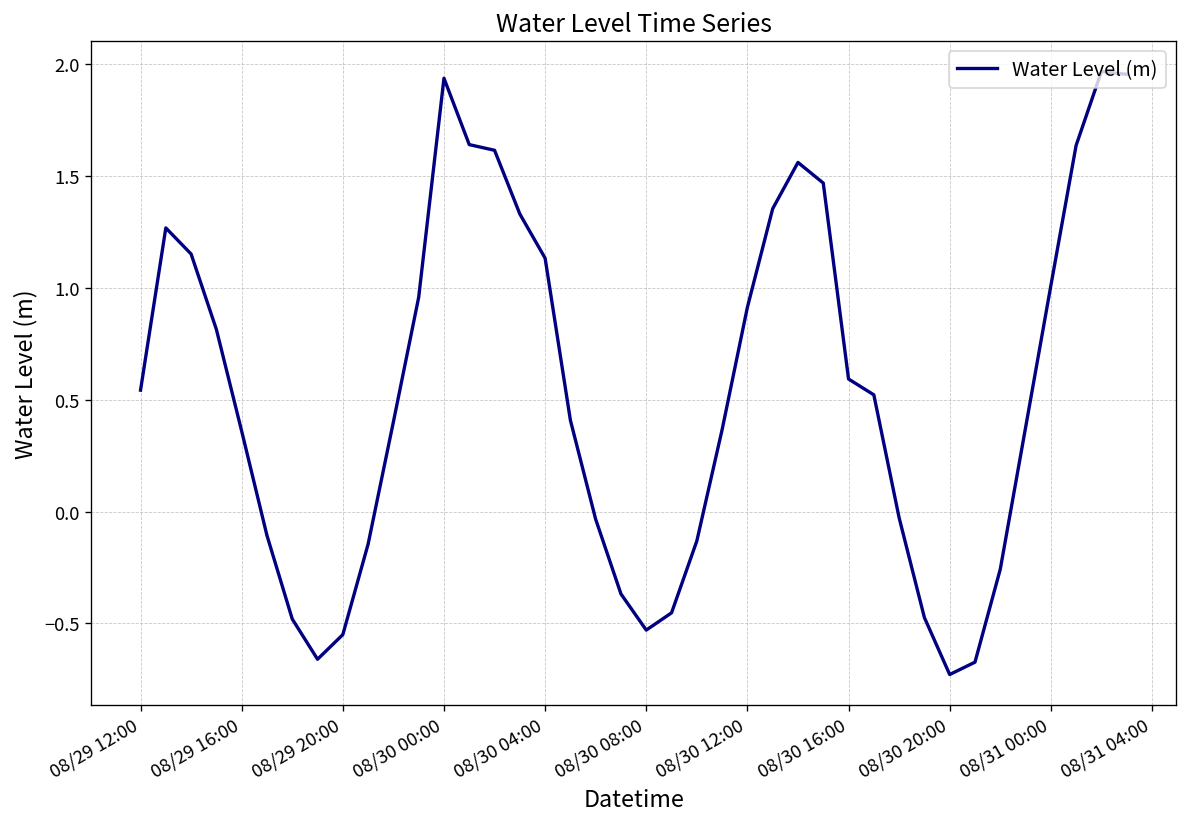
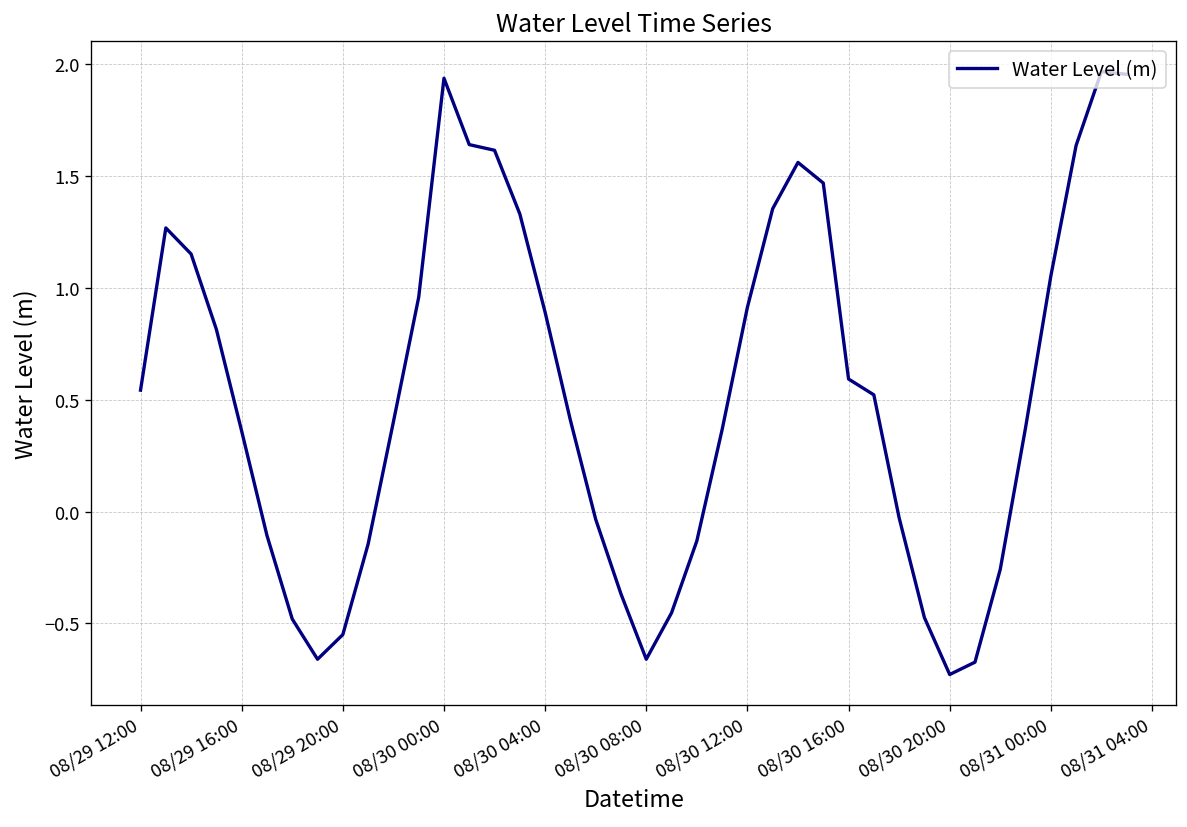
  {
    "08/29 12:00": 0.54,
    "08/29 16:00": 0.36,
    "08/29 20:00": -0.55,
    "08/30 00:00": 1.94,
-   "08/30 04:00": 1.13,
-   "08/30 08:00": -0.53,
+   "08/30 04:00": 0.89,
+   "08/30 08:00": -0.66,
    "08/30 12:00": 0.91,
    "08/30 16:00": 0.59,
    "08/30 20:00": -0.73,
-   "08/31 00:00": 1.01
+   "08/31 00:00": 1.05
  }
